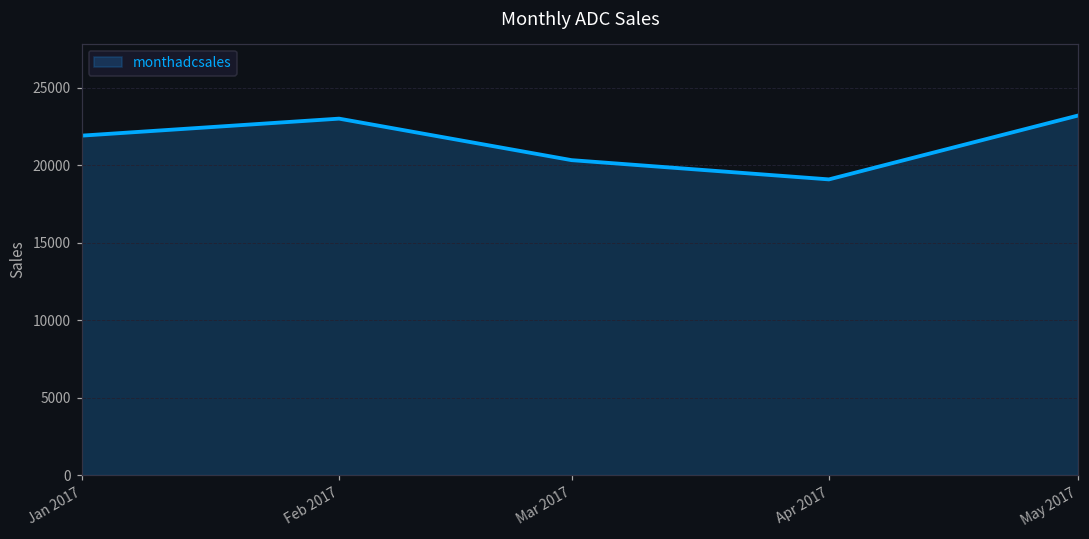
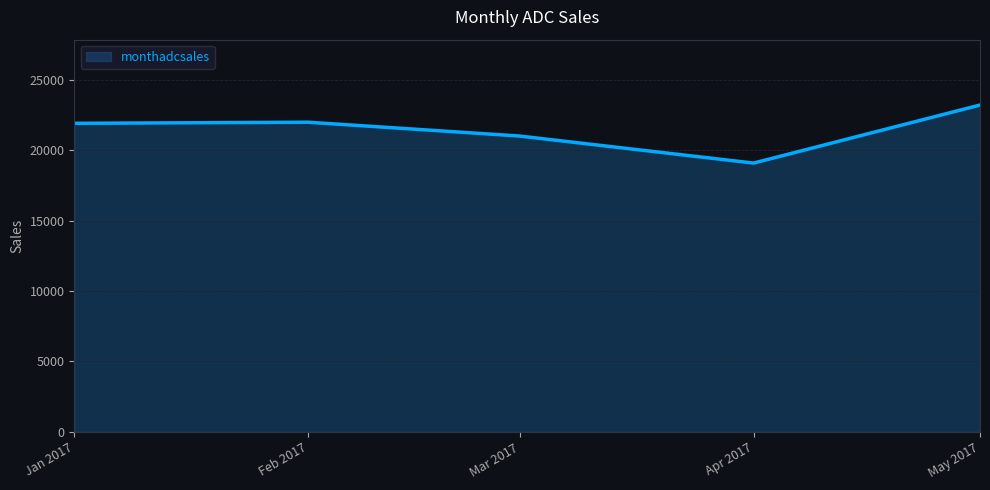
  {
    "Jan 2017": 21900,
-   "Feb 2017": 23000,
-   "Mar 2017": 20300,
+   "Feb 2017": 22000,
+   "Mar 2017": 21000,
    "Apr 2017": 19100,
    "May 2017": 23200
  }
